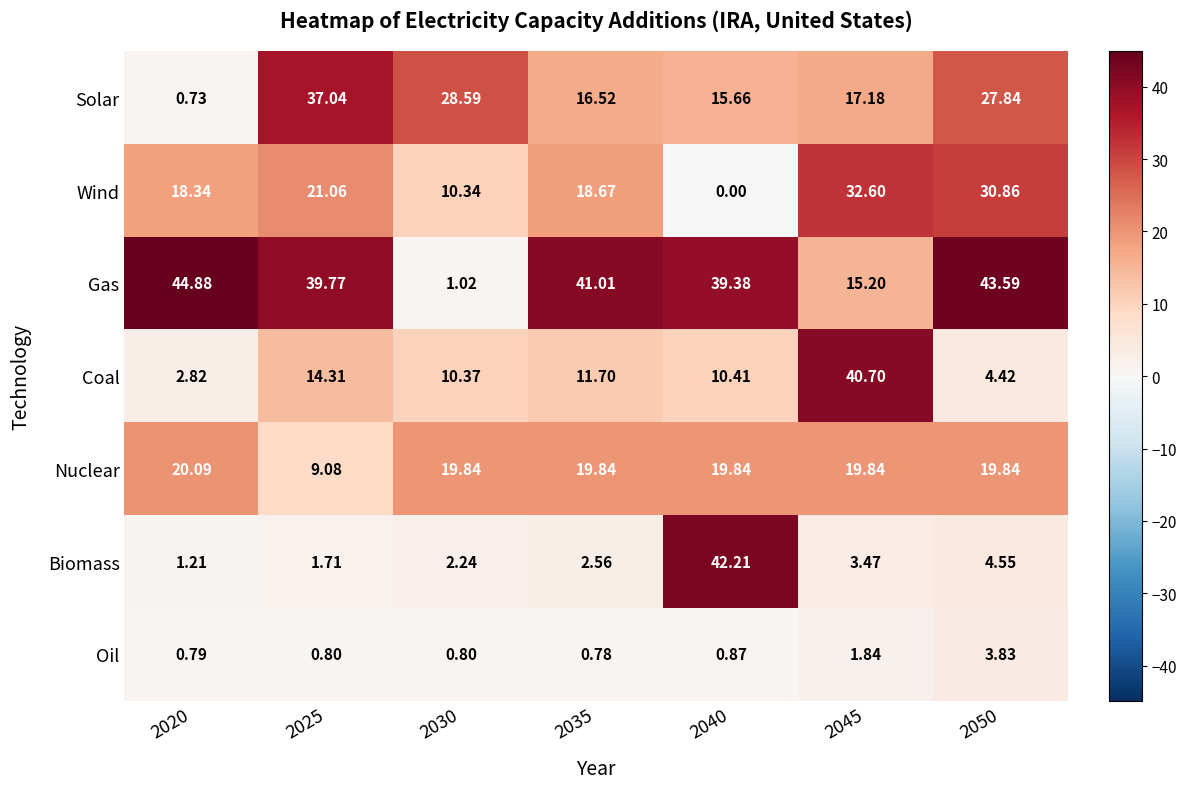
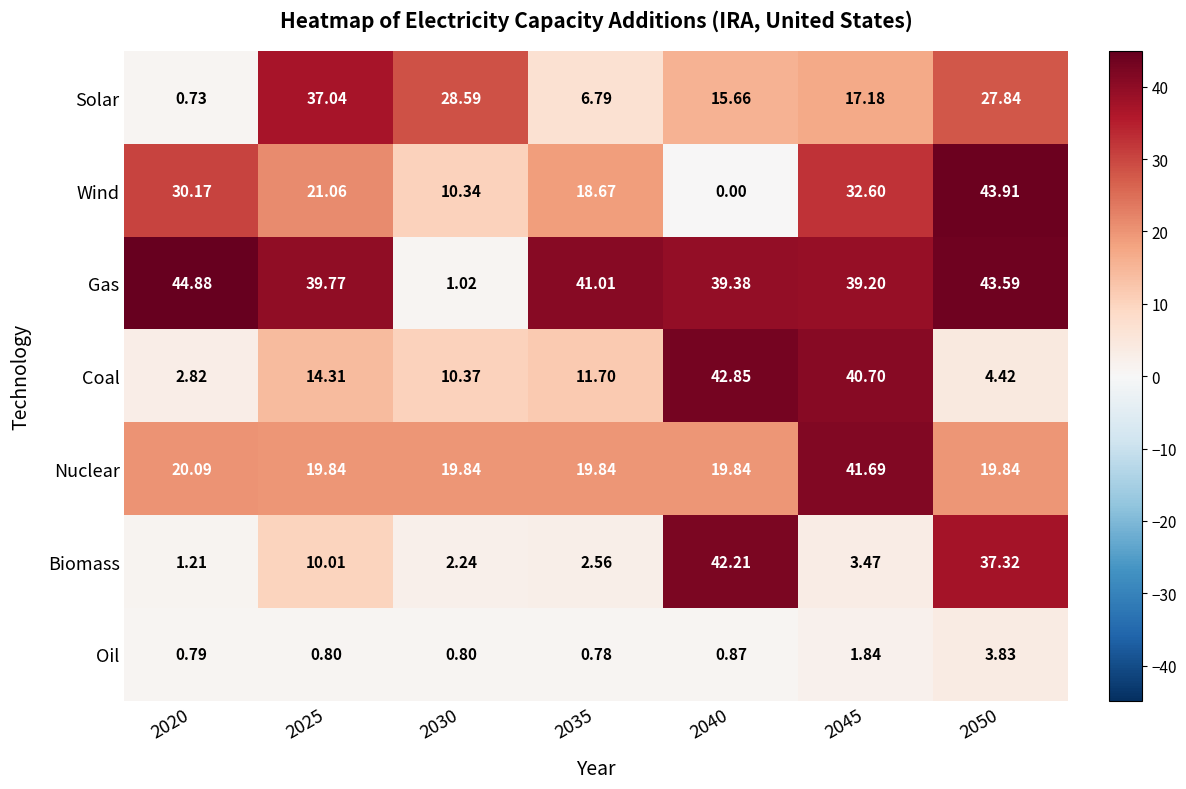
  {
    "Solar": {
      "2020": 0.73,
      "2025": 37.04,
      "2030": 28.59,
-     "2035": 16.52,
+     "2035": 6.79,
      "2040": 15.66,
      "2045": 17.18,
      "2050": 27.84
    },
    "Wind": {
-     "2020": 18.34,
+     "2020": 30.17,
      "2025": 21.06,
      "2030": 10.34,
      "2035": 18.67,
      "2040": 0.00,
      "2045": 32.60,
-     "2050": 30.86
+     "2050": 43.91
    },
    "Gas": {
      "2020": 44.88,
      "2025": 39.77,
      "2030": 1.02,
      "2035": 41.01,
      "2040": 39.38,
-     "2045": 15.20,
+     "2045": 39.20,
      "2050": 43.59
    },
    "Coal": {
      "2020": 2.82,
      "2025": 14.31,
      "2030": 10.37,
      "2035": 11.70,
-     "2040": 10.41,
+     "2040": 42.85,
      "2045": 40.70,
      "2050": 4.42
    },
    "Nuclear": {
      "2020": 20.09,
-     "2025": 9.08,
+     "2025": 19.84,
      "2030": 19.84,
      "2035": 19.84,
      "2040": 19.84,
-     "2045": 19.84,
+     "2045": 41.69,
      "2050": 19.84
    },
    "Biomass": {
      "2020": 1.21,
-     "2025": 1.71,
+     "2025": 10.01,
      "2030": 2.24,
      "2035": 2.56,
      "2040": 42.21,
      "2045": 3.47,
-     "2050": 4.55
+     "2050": 37.32
    },
    "Oil": {
      "2020": 0.79,
      "2025": 0.80,
      "2030": 0.80,
      "2035": 0.78,
      "2040": 0.87,
      "2045": 1.84,
      "2050": 3.83
    }
  }
